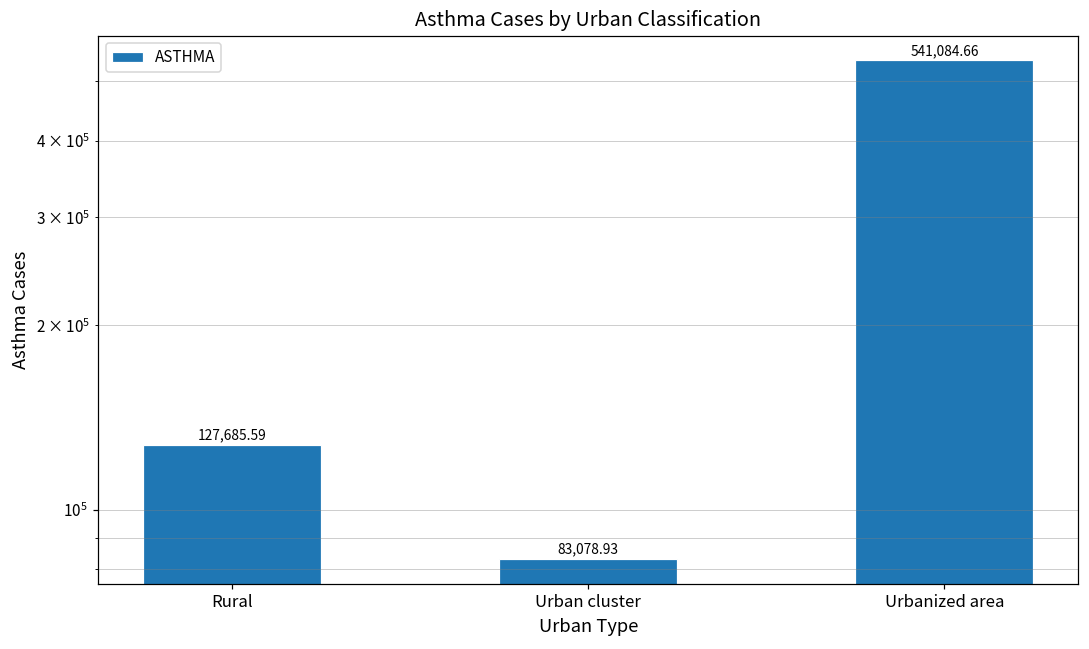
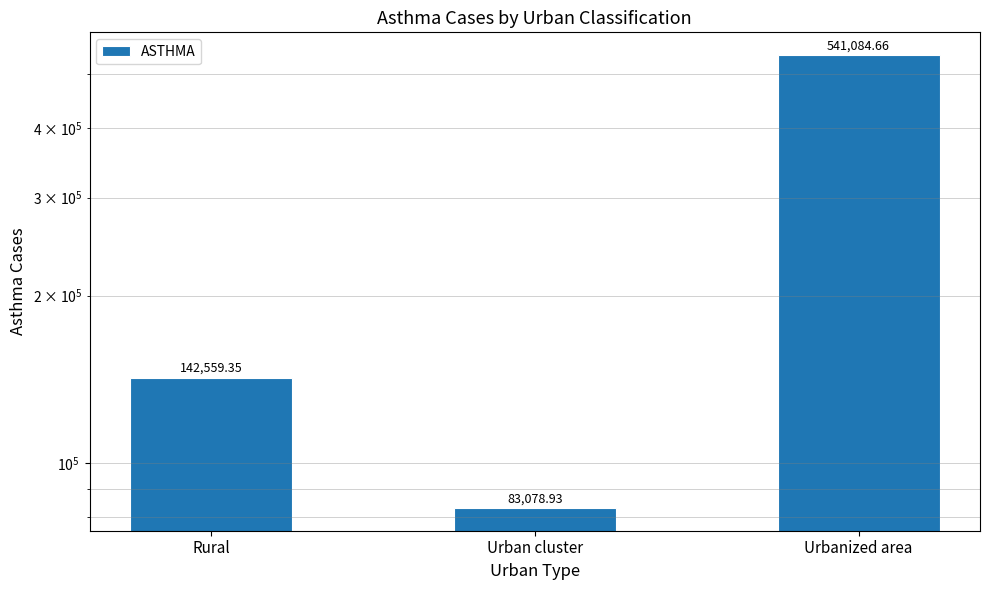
  {
-   "Rural": "127,685.59",
+   "Rural": "142,559.35",
    "Urban cluster": "83,078.93",
    "Urbanized area": "541,084.66"
  }
